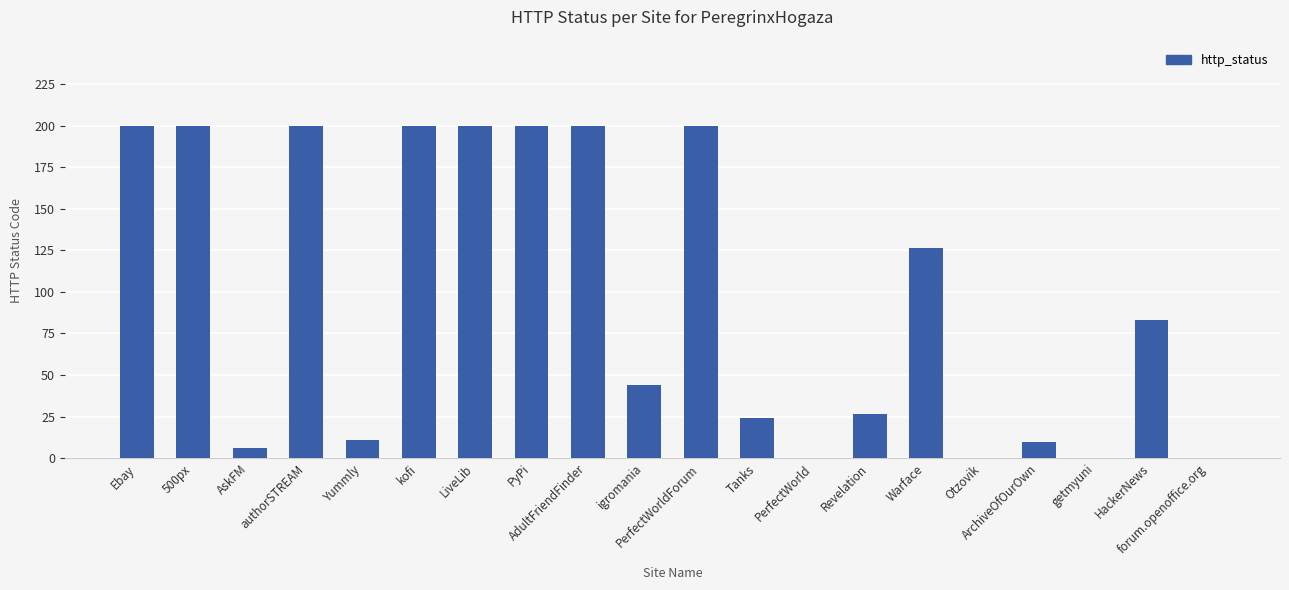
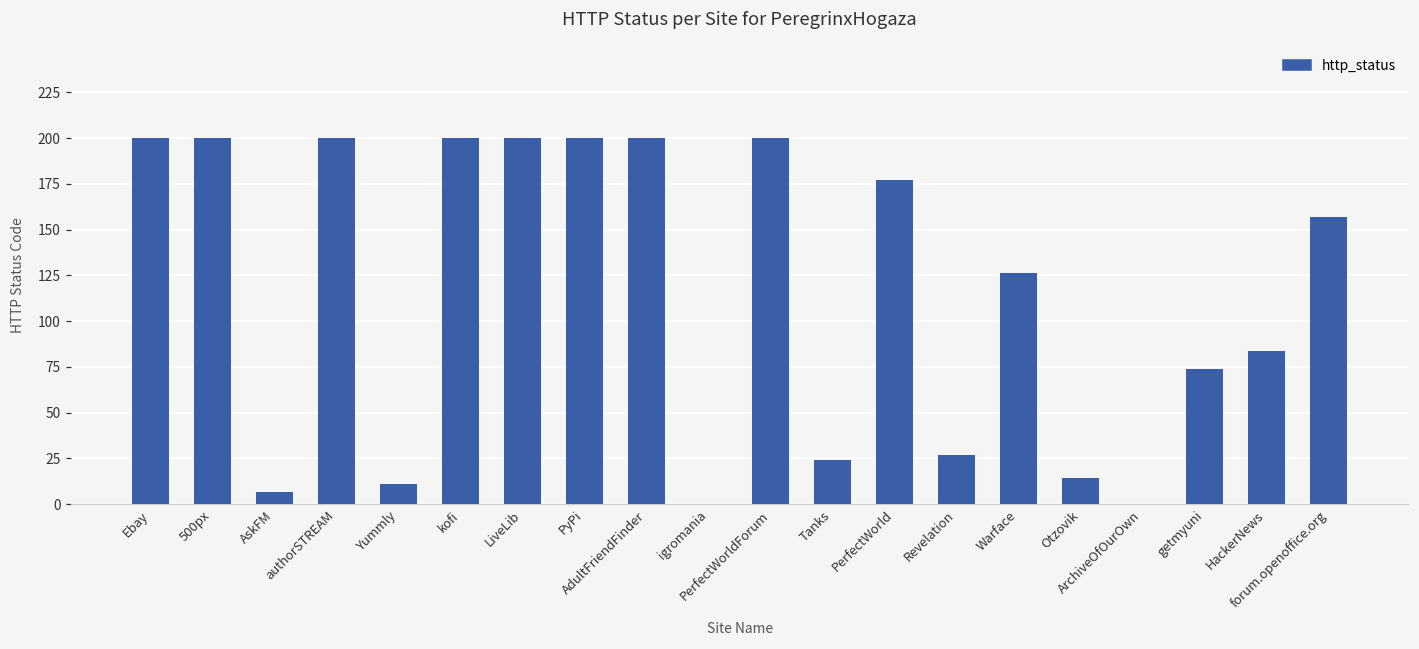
  {
    "Ebay": 200,
    "500px": 200,
    "AskFM": 6,
    "authorSTREAM": 200,
    "Yummly": 11,
    "kofi": 200,
    "LiveLib": 200,
    "PyPi": 200,
    "AdultFriendFinder": 200,
-   "igromania": 44,
+   "igromania": 0,
    "PerfectWorldForum": 200,
    "Tanks": 24,
-   "PerfectWorld": 0,
+   "PerfectWorld": 177,
    "Revelation": 27,
    "Warface": 127,
-   "Otzovik": 0,
-   "ArchiveOfOurOwn": 10,
-   "getmyuni": 0,
+   "Otzovik": 14,
+   "ArchiveOfOurOwn": 0,
+   "getmyuni": 74,
    "HackerNews": 83,
-   "forum.openoffice.org": 0
+   "forum.openoffice.org": 157
  }
